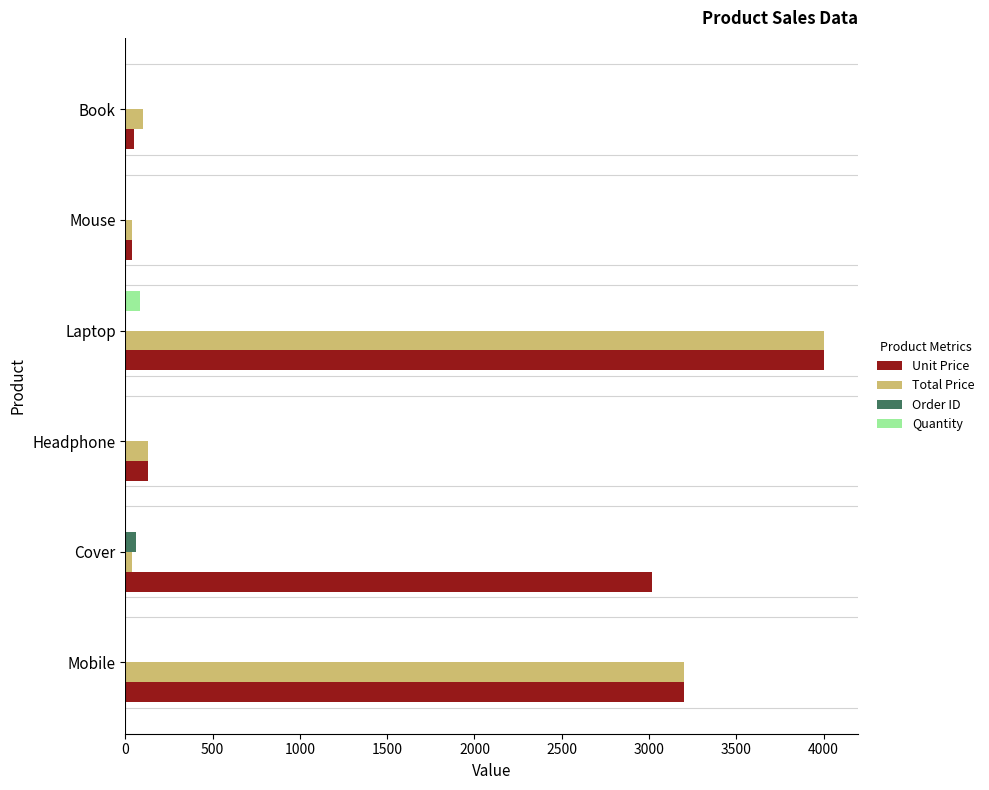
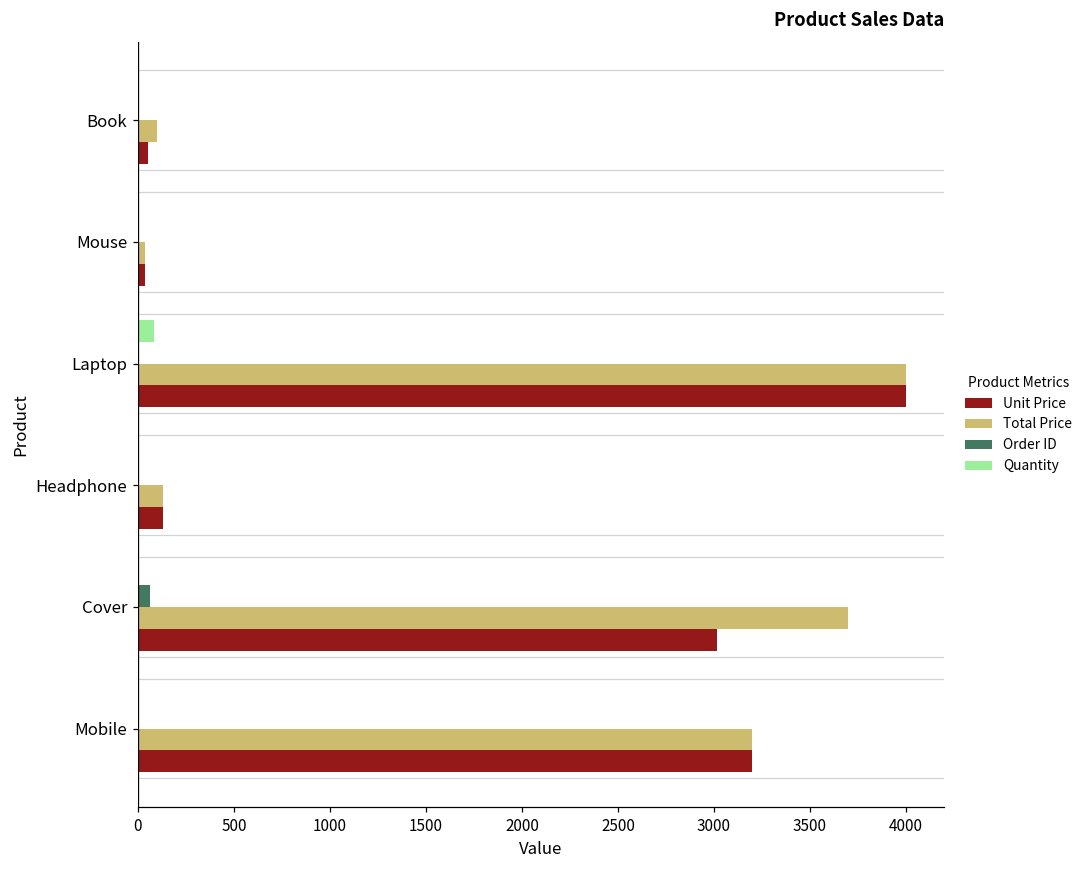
  {
    "Unit Price": {
      "Book": 50,
      "Mouse": 40,
      "Laptop": 4000,
      "Headphone": 130,
      "Cover": 3020,
      "Mobile": 3200
    },
    "Total Price": {
      "Book": 100,
      "Mouse": 40,
      "Laptop": 4000,
      "Headphone": 130,
-     "Cover": 40,
+     "Cover": 3700,
      "Mobile": 3200
    },
    "Order ID": {
      "Cover": 60
    },
    "Quantity": {
      "Laptop": 90
    }
  }
